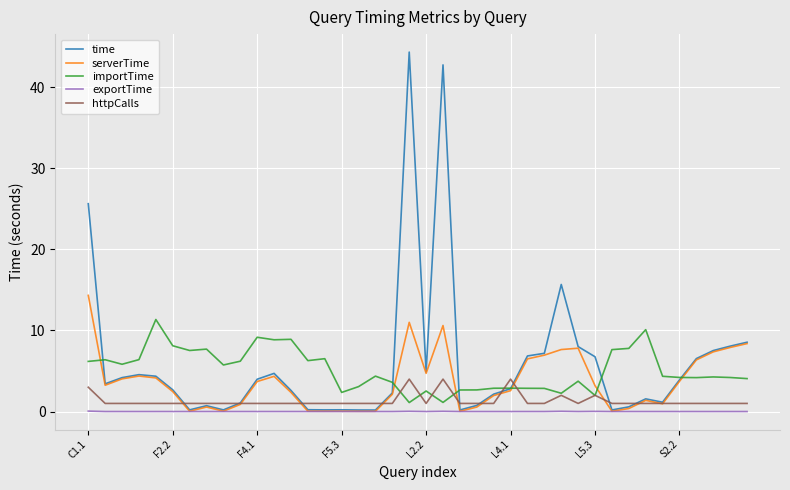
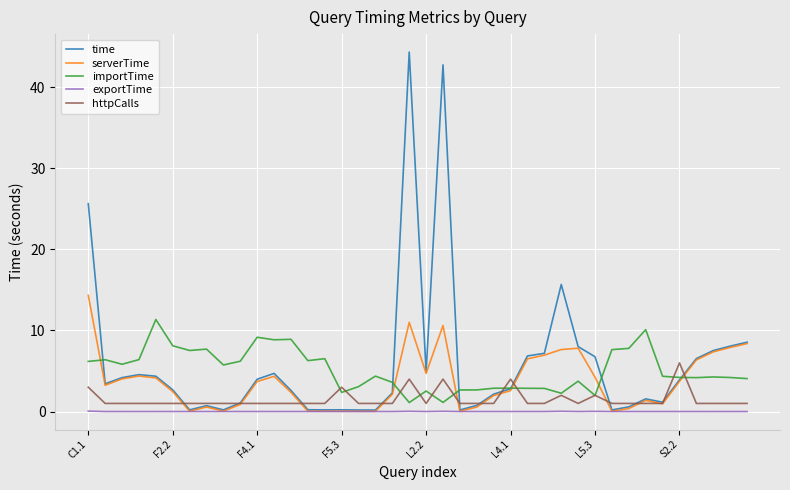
  {
    "time": {
      "C1.1": 26,
      "L5.3": 7
    },
    "serverTime": {
      "C1.1": 14,
-     "L5.3": 3
+     "L5.3": 4
    },
    "importTime": {
      "C1.1": 6,
      "F2.2": 8,
      "F4.1": 9,
      "F5.3": 2,
      "L2.2": 3
    },
    "exportTime": {
      "C1.1": 0,
      "F2.2": 0,
      "F4.1": 0,
      "L2.2": 0,
      "L4.1": 0,
      "L5.3": 0,
      "S2.2": 0
    },
    "httpCalls": {
      "C1.1": 3,
      "F2.2": 1,
      "F4.1": 1,
-     "F5.3": 1,
+     "F5.3": 3,
      "L2.2": 1,
      "L4.1": 4,
-     "S2.2": 1
+     "S2.2": 6
    }
  }
